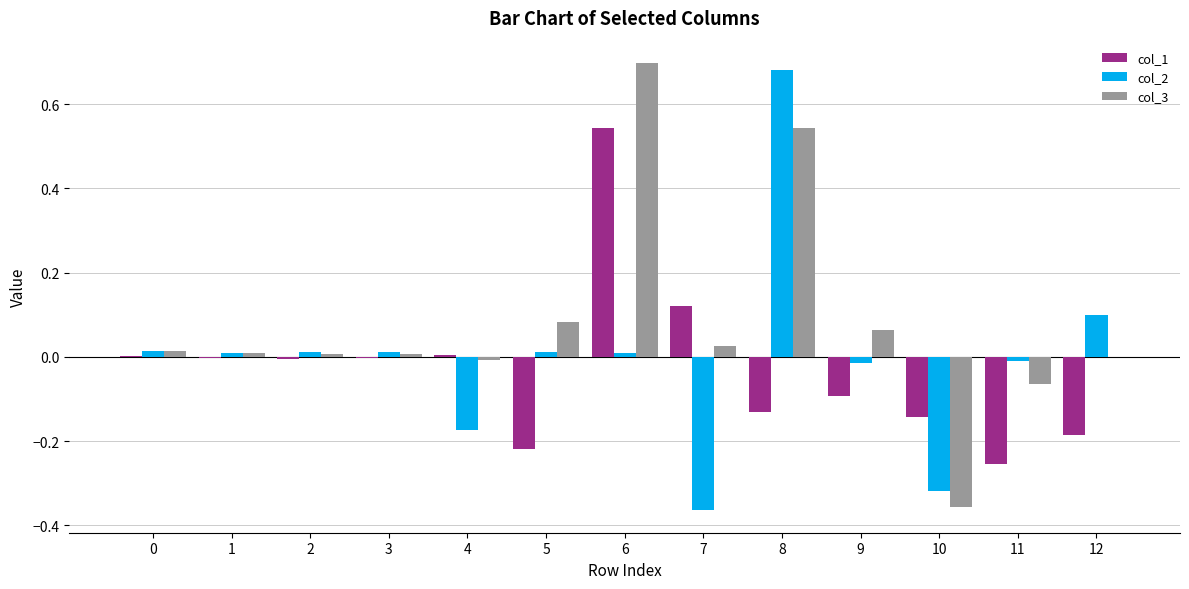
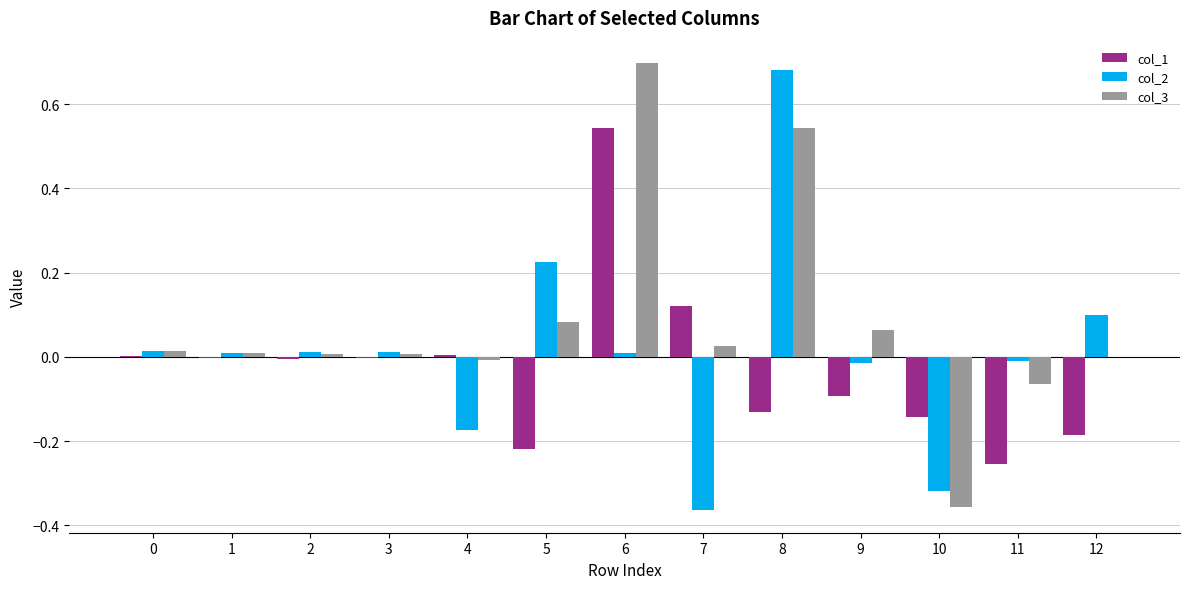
  {
    "col_1": {
      "5": -0.22,
      "6": 0.54,
      "7": 0.12,
      "8": -0.13,
      "9": -0.09,
      "10": -0.14,
      "11": -0.25,
      "12": -0.18
    },
    "col_2": {
      "0": 0.01,
      "1": 0.01,
      "2": 0.01,
      "3": 0.01,
      "4": -0.17,
-     "5": 0.01,
+     "5": 0.23,
      "6": 0.01,
      "7": -0.36,
      "8": 0.68,
      "9": -0.02,
      "10": -0.32,
      "11": -0.01,
      "12": 0.10
    },
    "col_3": {
      "0": 0.01,
      "1": 0.01,
      "2": 0.01,
      "3": 0.01,
      "4": -0.01,
      "5": 0.08,
      "6": 0.70,
      "7": 0.02,
      "8": 0.54,
      "9": 0.06,
      "10": -0.36,
      "11": -0.06
    }
  }
